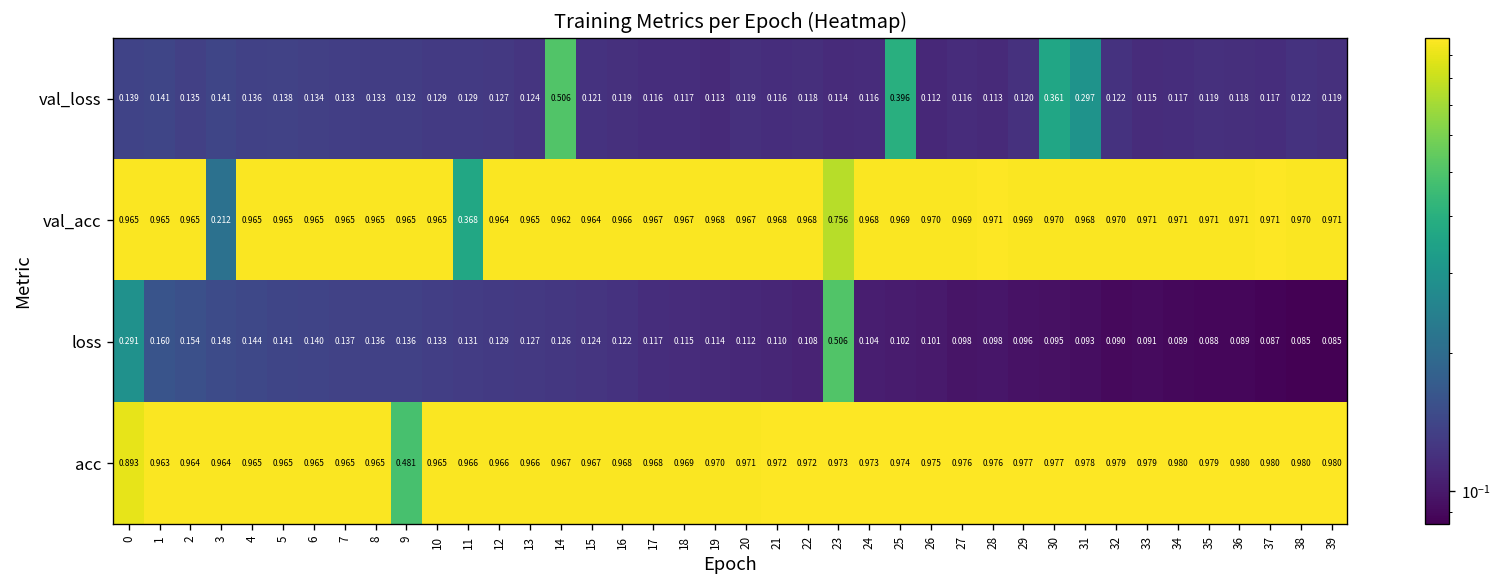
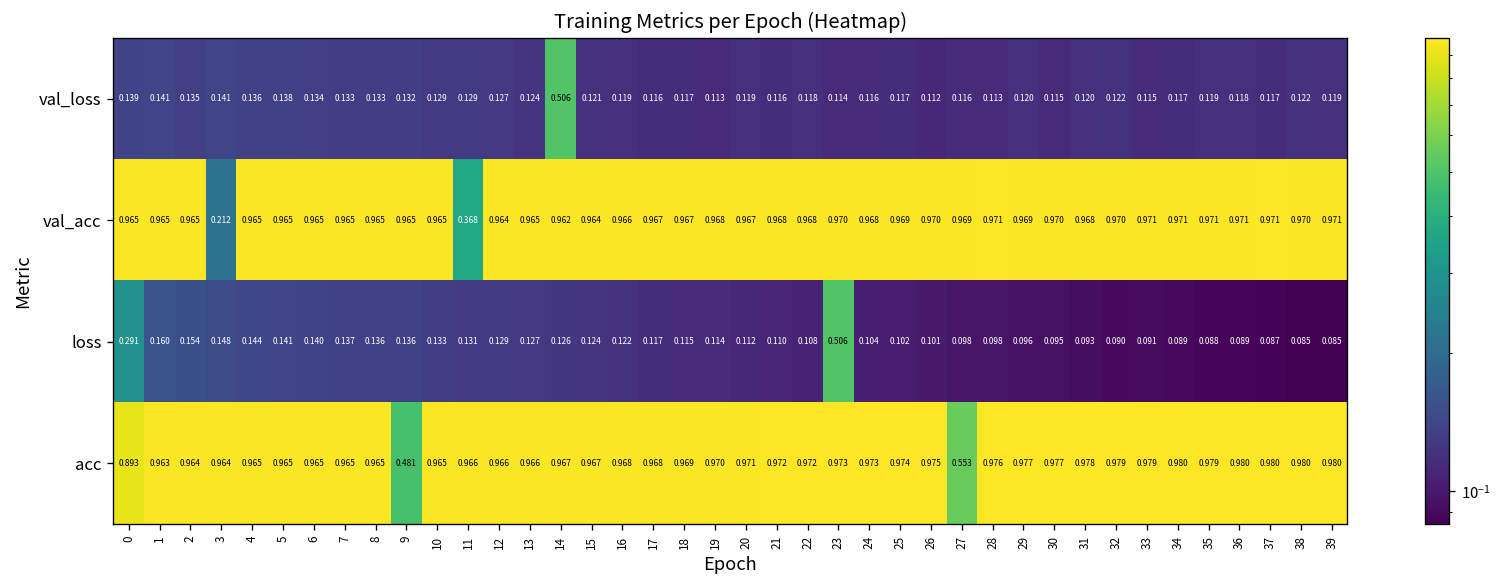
  {
    "val_loss": {
      "0": 0.139,
      "1": 0.141,
      "2": 0.135,
      "3": 0.141,
      "4": 0.136,
      "5": 0.138,
      "6": 0.134,
      "7": 0.133,
      "8": 0.133,
      "9": 0.132,
      "10": 0.129,
      "11": 0.129,
      "12": 0.127,
      "13": 0.124,
      "14": 0.506,
      "15": 0.121,
      "16": 0.119,
      "17": 0.116,
      "18": 0.117,
      "19": 0.113,
      "20": 0.119,
      "21": 0.116,
      "22": 0.118,
      "23": 0.114,
      "24": 0.116,
-     "25": 0.396,
+     "25": 0.117,
      "26": 0.112,
      "27": 0.116,
      "28": 0.113,
      "29": 0.120,
-     "30": 0.361,
-     "31": 0.297,
+     "30": 0.115,
+     "31": 0.120,
      "32": 0.122,
      "33": 0.115,
      "34": 0.117,
      "35": 0.119,
      "36": 0.118,
      "37": 0.117,
      "38": 0.122,
      "39": 0.119
    },
    "val_acc": {
      "0": 0.965,
      "1": 0.965,
      "2": 0.965,
      "3": 0.212,
      "4": 0.965,
      "5": 0.965,
      "6": 0.965,
      "7": 0.965,
      "8": 0.965,
      "9": 0.965,
      "10": 0.965,
      "11": 0.368,
      "12": 0.964,
      "13": 0.965,
      "14": 0.962,
      "15": 0.964,
      "16": 0.966,
      "17": 0.967,
      "18": 0.967,
      "19": 0.968,
      "20": 0.967,
      "21": 0.968,
      "22": 0.968,
-     "23": 0.756,
+     "23": 0.970,
      "24": 0.968,
      "25": 0.969,
      "26": 0.970,
      "27": 0.969,
      "28": 0.971,
      "29": 0.969,
      "30": 0.970,
      "31": 0.968,
      "32": 0.970,
      "33": 0.971,
      "34": 0.971,
      "35": 0.971,
      "36": 0.971,
      "37": 0.971,
      "38": 0.970,
      "39": 0.971
    },
    "loss": {
      "0": 0.291,
      "1": 0.160,
      "2": 0.154,
      "3": 0.148,
      "4": 0.144,
      "5": 0.141,
      "6": 0.140,
      "7": 0.137,
      "8": 0.136,
      "9": 0.136,
      "10": 0.133,
      "11": 0.131,
      "12": 0.129,
      "13": 0.127,
      "14": 0.126,
      "15": 0.124,
      "16": 0.122,
      "17": 0.117,
      "18": 0.115,
      "19": 0.114,
      "20": 0.112,
      "21": 0.110,
      "22": 0.108,
      "23": 0.506,
      "24": 0.104,
      "25": 0.102,
      "26": 0.101,
      "27": 0.098,
      "28": 0.098,
      "29": 0.096,
      "30": 0.095,
      "31": 0.093,
      "32": 0.090,
      "33": 0.091,
      "34": 0.089,
      "35": 0.088,
      "36": 0.089,
      "37": 0.087,
      "38": 0.085,
      "39": 0.085
    },
    "acc": {
      "0": 0.893,
      "1": 0.963,
      "2": 0.964,
      "3": 0.964,
      "4": 0.965,
      "5": 0.965,
      "6": 0.965,
      "7": 0.965,
      "8": 0.965,
      "9": 0.481,
      "10": 0.965,
      "11": 0.966,
      "12": 0.966,
      "13": 0.966,
      "14": 0.967,
      "15": 0.967,
      "16": 0.968,
      "17": 0.968,
      "18": 0.969,
      "19": 0.970,
      "20": 0.971,
      "21": 0.972,
      "22": 0.972,
      "23": 0.973,
      "24": 0.973,
      "25": 0.974,
      "26": 0.975,
-     "27": 0.976,
+     "27": 0.553,
      "28": 0.976,
      "29": 0.977,
      "30": 0.977,
      "31": 0.978,
      "32": 0.979,
      "33": 0.979,
      "34": 0.980,
      "35": 0.979,
      "36": 0.980,
      "37": 0.980,
      "38": 0.980,
      "39": 0.980
    }
  }
